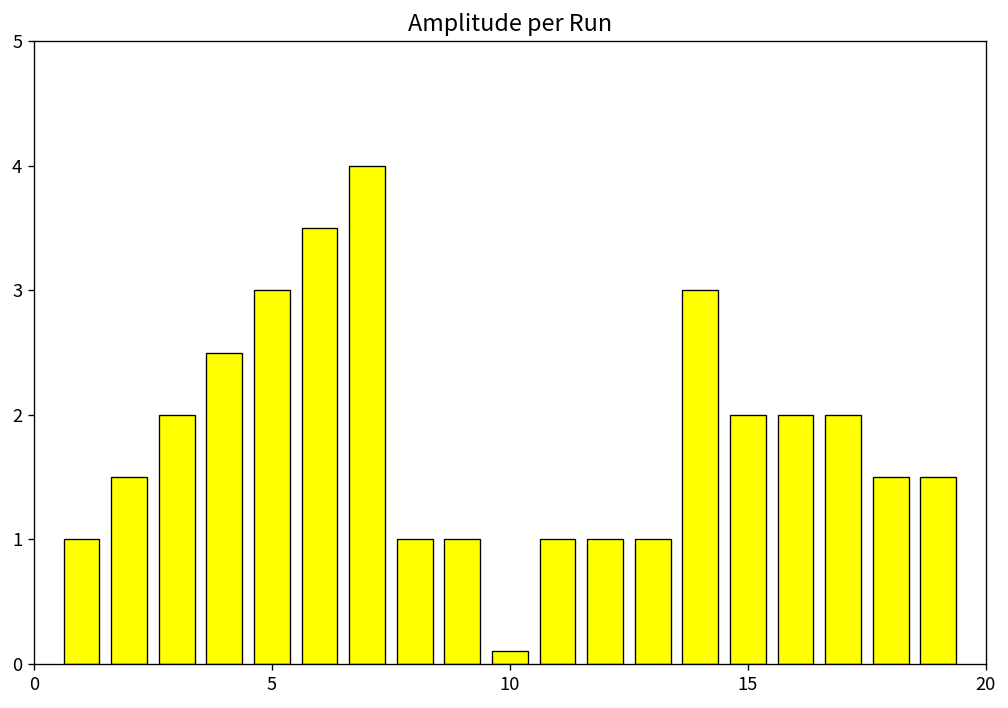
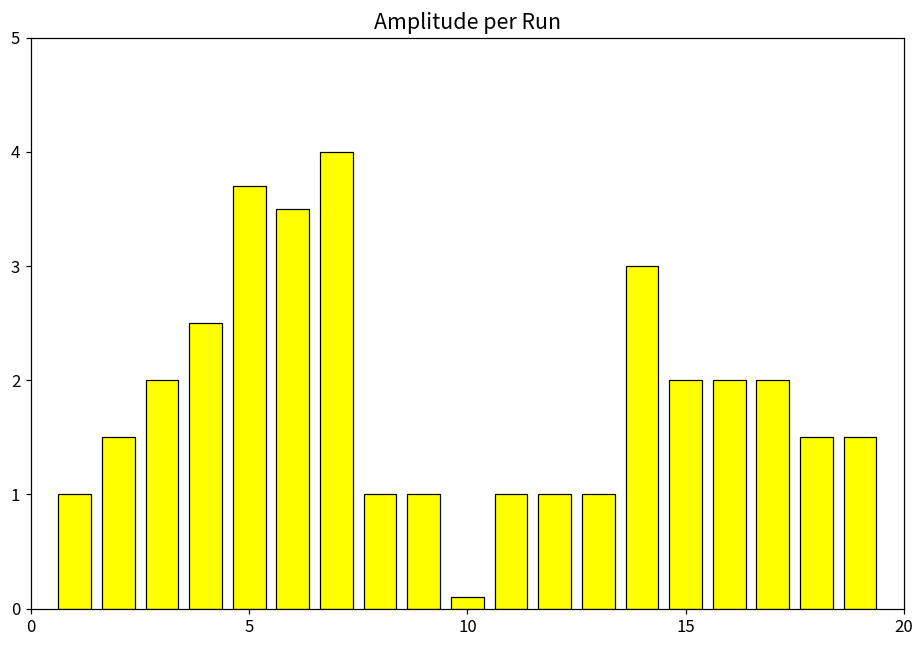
  {
-   "5": 3.0,
+   "5": 3.7,
    "10": 0.1,
    "15": 2.0
  }
